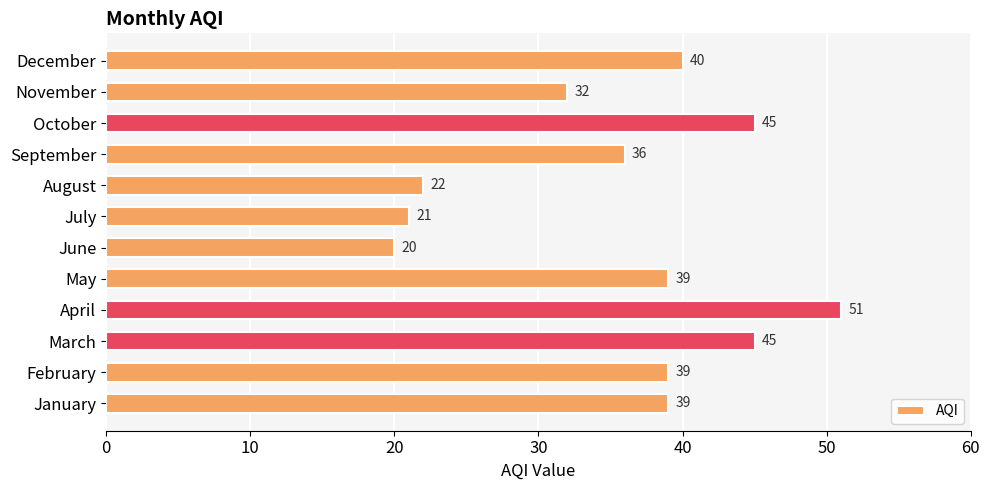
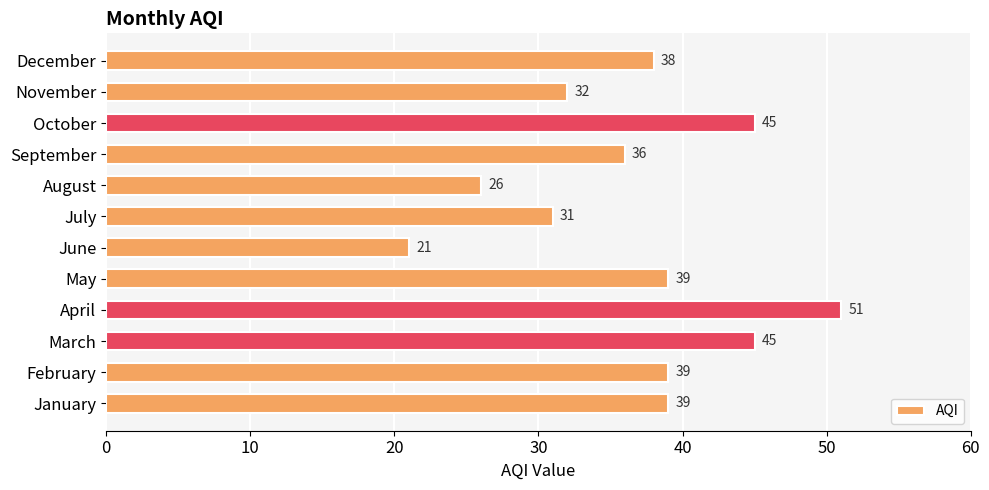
  {
-   "December": 40,
+   "December": 38,
    "November": 32,
    "October": 45,
    "September": 36,
-   "August": 22,
-   "July": 21,
-   "June": 20,
+   "August": 26,
+   "July": 31,
+   "June": 21,
    "May": 39,
    "April": 51,
    "March": 45,
    "February": 39,
    "January": 39
  }
